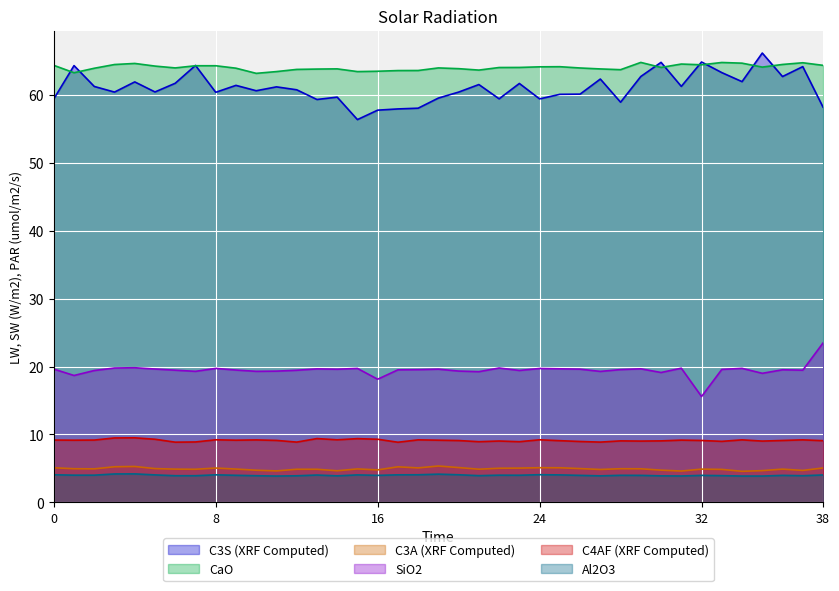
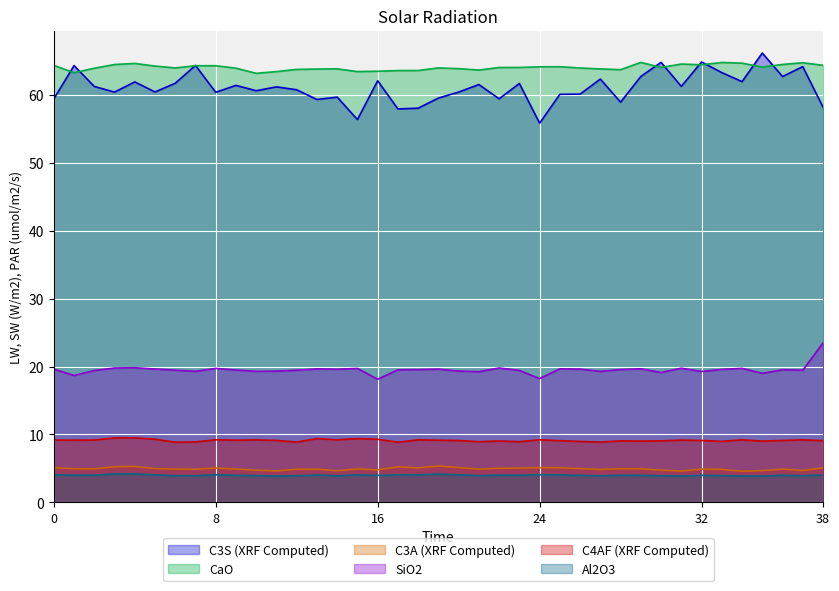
  {
    "C3S (XRF Computed)": {
      "0": 59,
      "8": 60,
-     "16": 58,
-     "24": 59,
+     "16": 62,
+     "24": 56,
      "32": 65,
      "38": 58
    },
    "SiO2": {
      "0": 20,
      "8": 20,
      "16": 18,
-     "24": 20,
-     "32": 16,
+     "24": 18,
+     "32": 19,
      "38": 23
    }
  }
